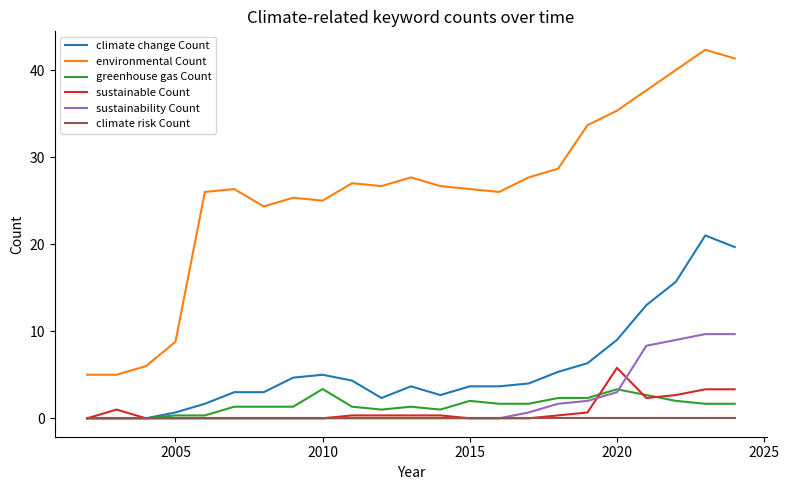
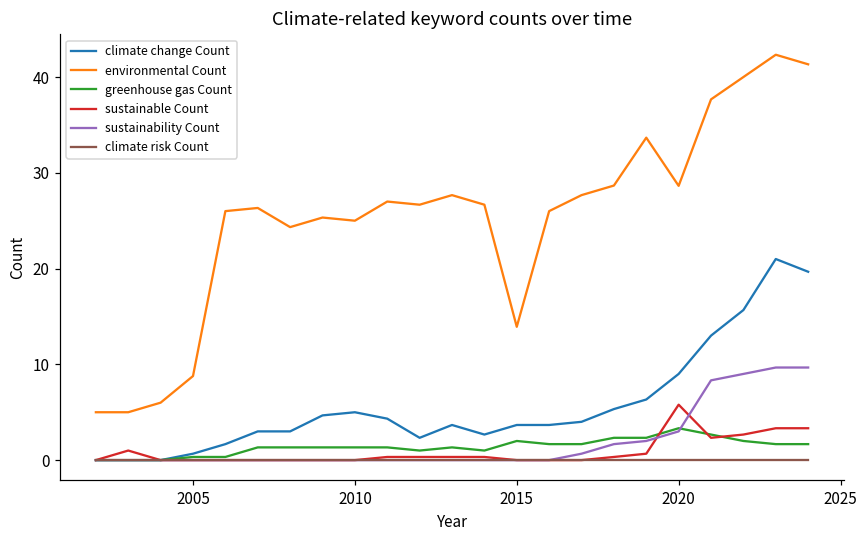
  {
    "climate change Count": {
      "2005": 1,
      "2010": 5,
      "2015": 4,
      "2020": 9
    },
    "environmental Count": {
      "2005": 9,
      "2010": 25,
-     "2015": 26,
-     "2020": 35
+     "2015": 14,
+     "2020": 29
    },
    "greenhouse gas Count": {
      "2005": 0,
-     "2010": 3,
+     "2010": 1,
      "2015": 2,
      "2020": 3
    },
    "sustainable Count": {
      "2020": 6
    },
    "sustainability Count": {
      "2020": 3
    },
    "climate risk Count": {
      "2020": 0
    }
  }
